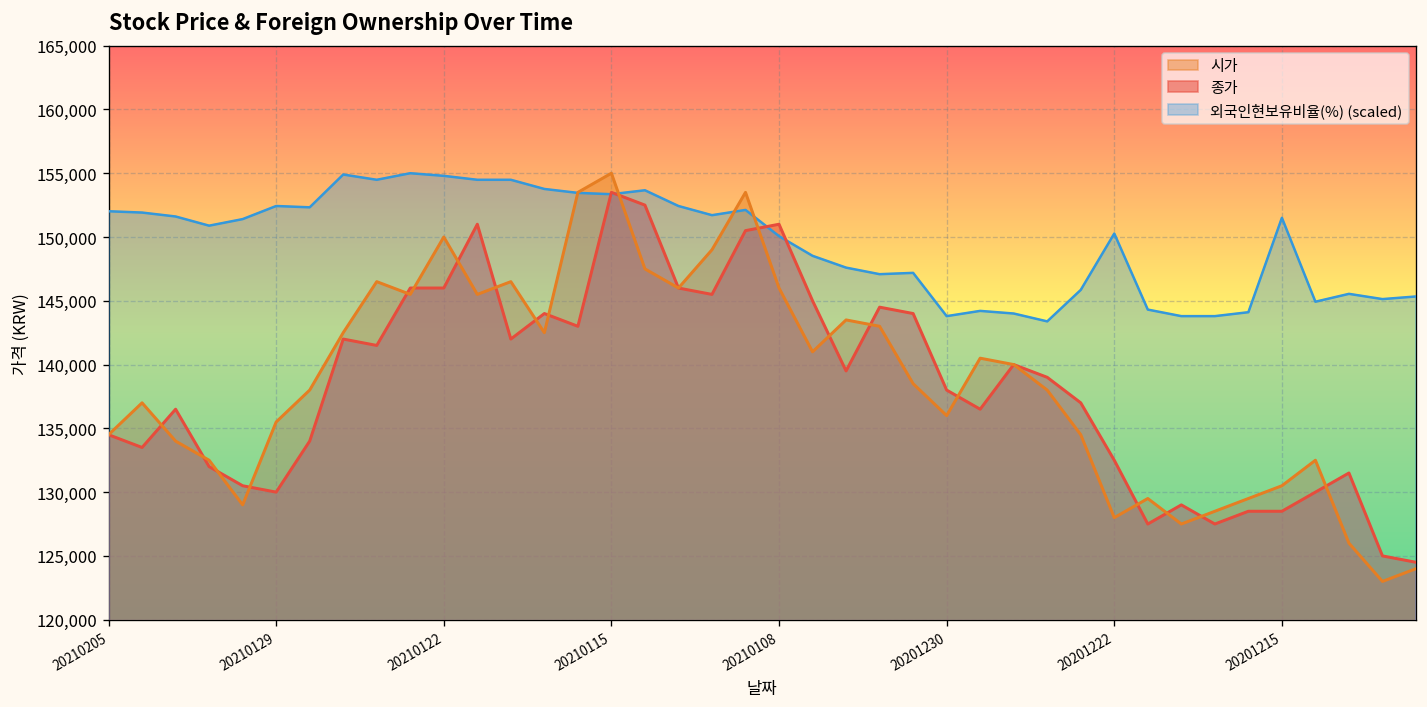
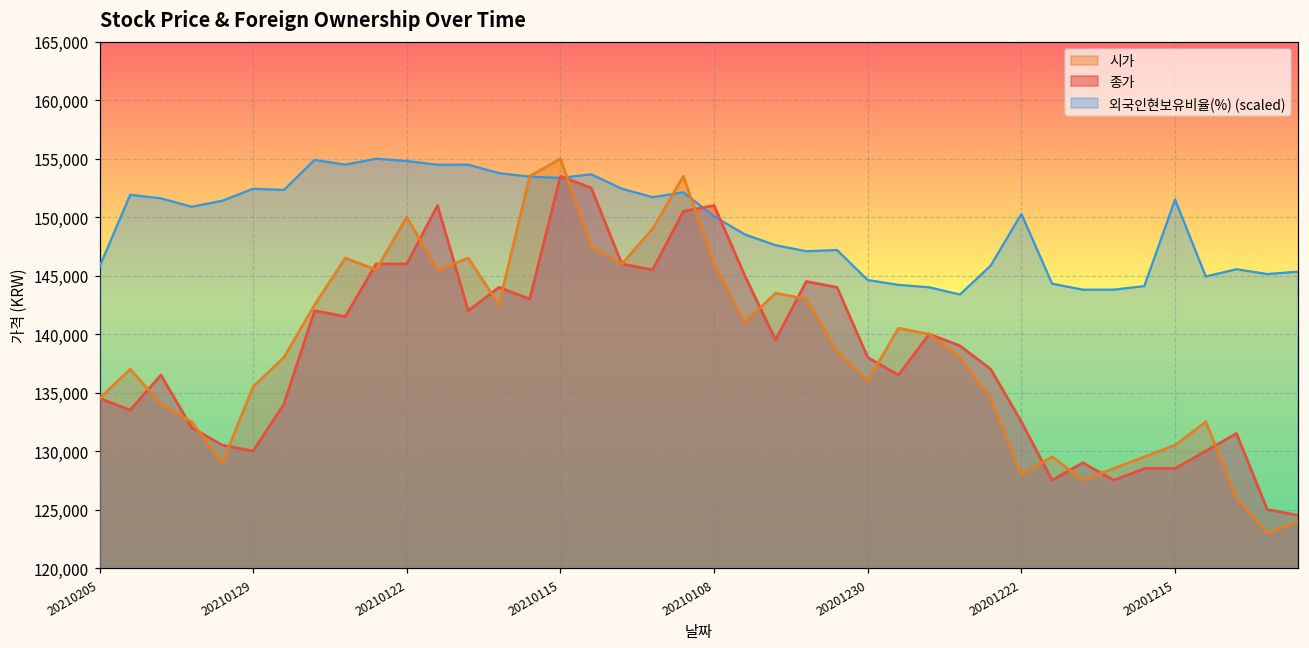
  {
    "외국인현보유비율(%) (scaled)": {
-     "20210205": "152,000",
+     "20210205": "145,700",
      "20210129": "152,400",
      "20210122": "154,800",
      "20210108": "150,100",
-     "20201230": "143,800",
+     "20201230": "144,600",
      "20201222": "150,300",
      "20201215": "151,500"
    }
  }
